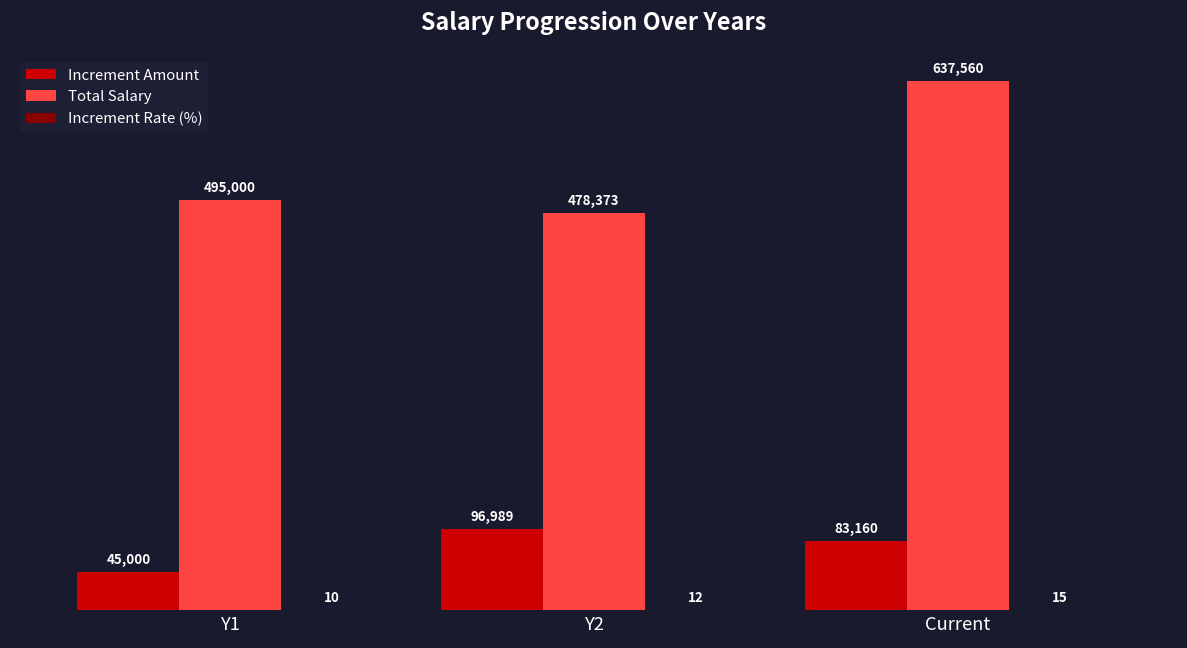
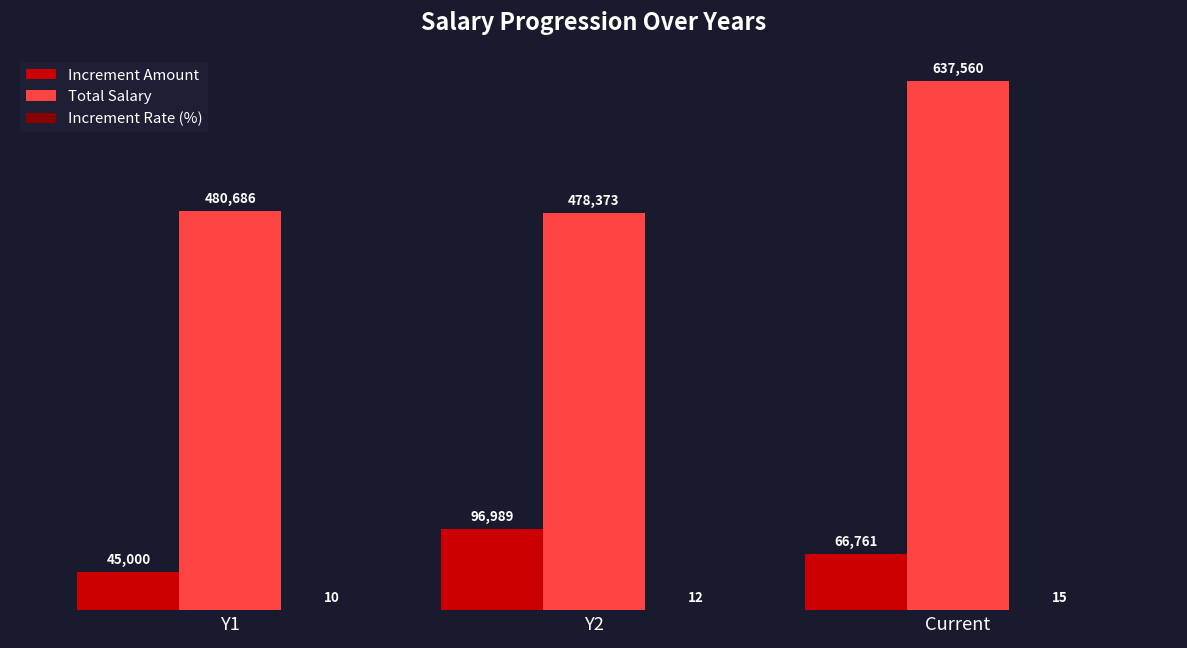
  {
    "Increment Amount": {
      "Y1": "45,000",
      "Y2": "96,989",
-     "Current": "83,160"
+     "Current": "66,761"
    },
    "Total Salary": {
-     "Y1": "495,000",
+     "Y1": "480,686",
      "Y2": "478,373",
      "Current": "637,560"
    },
    "Increment Rate (%)": {
      "Y1": "10",
      "Y2": "12",
      "Current": "15"
    }
  }
